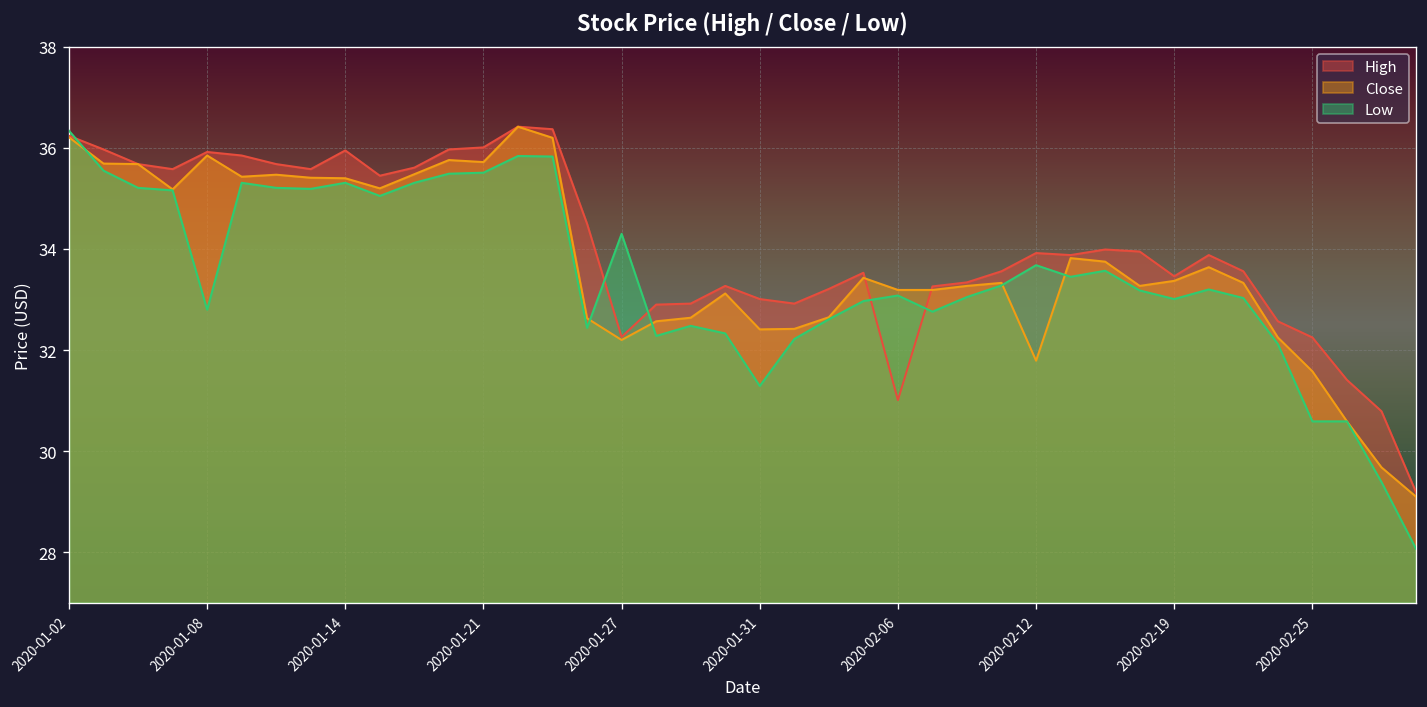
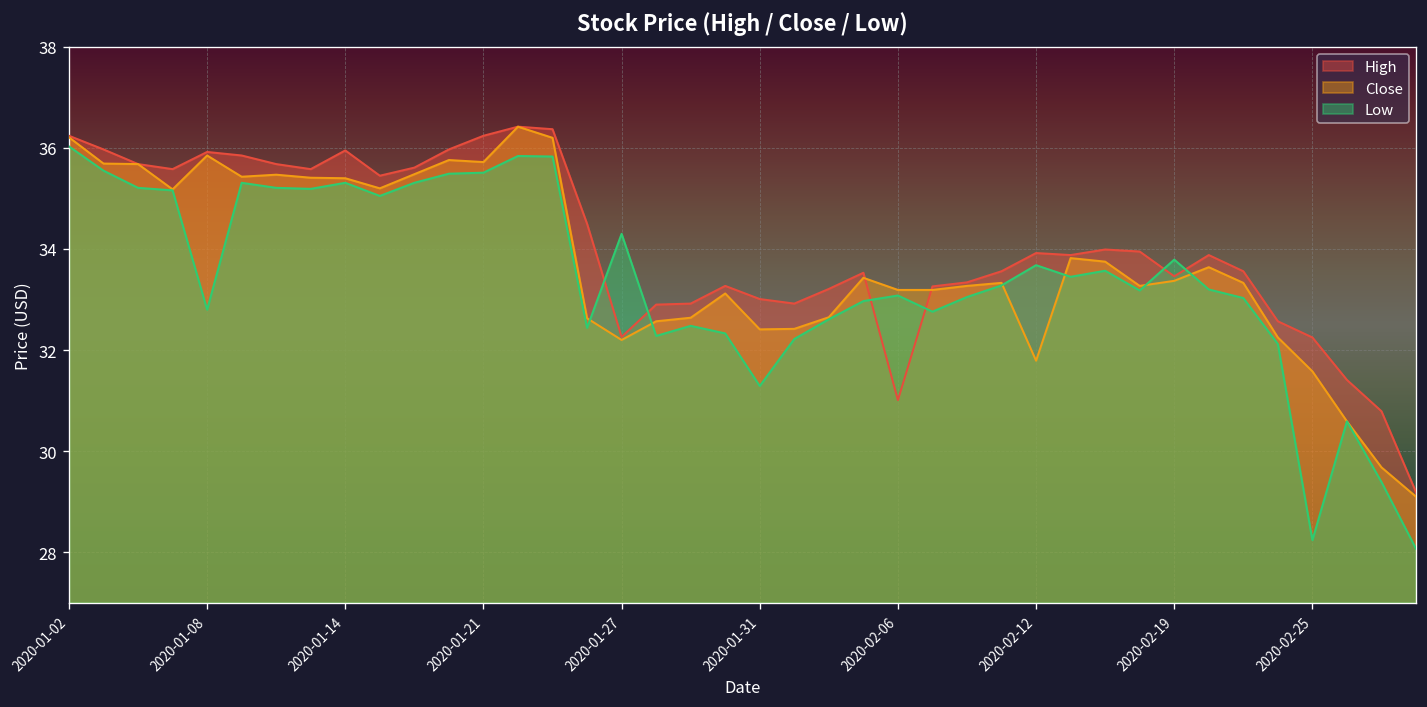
  {
    "High": {
      "2020-01-08": 35.9,
      "2020-01-14": 36.0,
-     "2020-01-21": 36.0,
+     "2020-01-21": 36.2,
      "2020-01-31": 33.0,
      "2020-02-06": 31.0,
      "2020-02-12": 33.9,
      "2020-02-19": 33.5,
      "2020-02-25": 32.3
    },
    "Close": {
      "2020-01-08": 35.9,
      "2020-01-14": 35.4,
      "2020-01-21": 35.7,
      "2020-01-31": 32.4,
      "2020-02-06": 33.2,
      "2020-02-12": 31.8,
      "2020-02-19": 33.4,
      "2020-02-25": 31.6
    },
    "Low": {
-     "2020-01-02": 36.3,
+     "2020-01-02": 36.0,
      "2020-01-08": 32.8,
      "2020-01-14": 35.3,
      "2020-01-21": 35.5,
      "2020-01-27": 34.3,
      "2020-01-31": 31.3,
      "2020-02-06": 33.1,
      "2020-02-12": 33.7,
-     "2020-02-19": 33.0,
-     "2020-02-25": 30.6
+     "2020-02-19": 33.8,
+     "2020-02-25": 28.2
    }
  }
